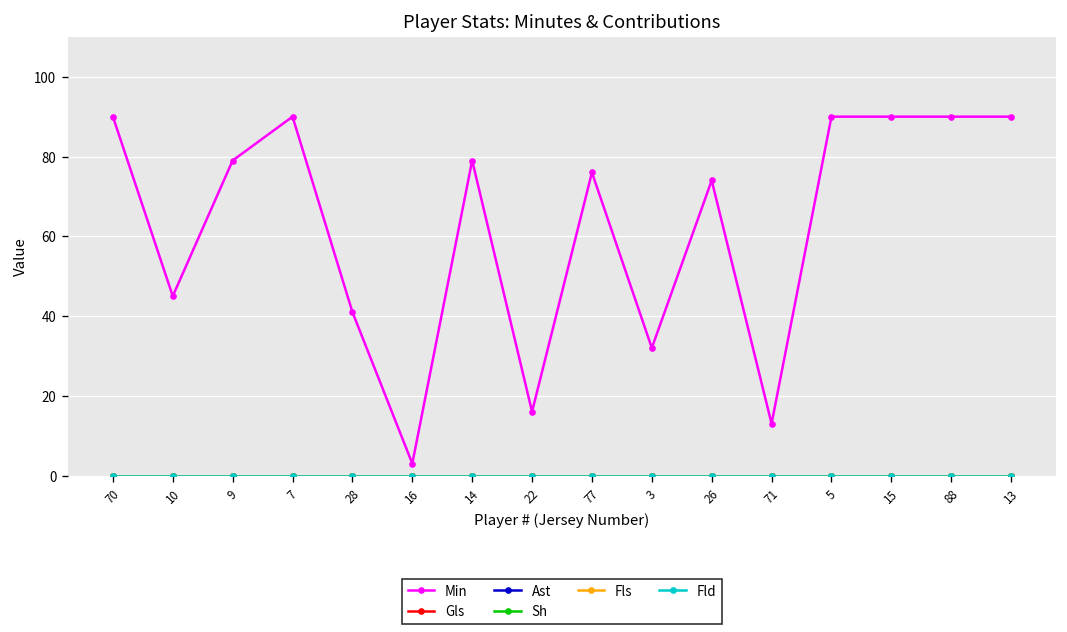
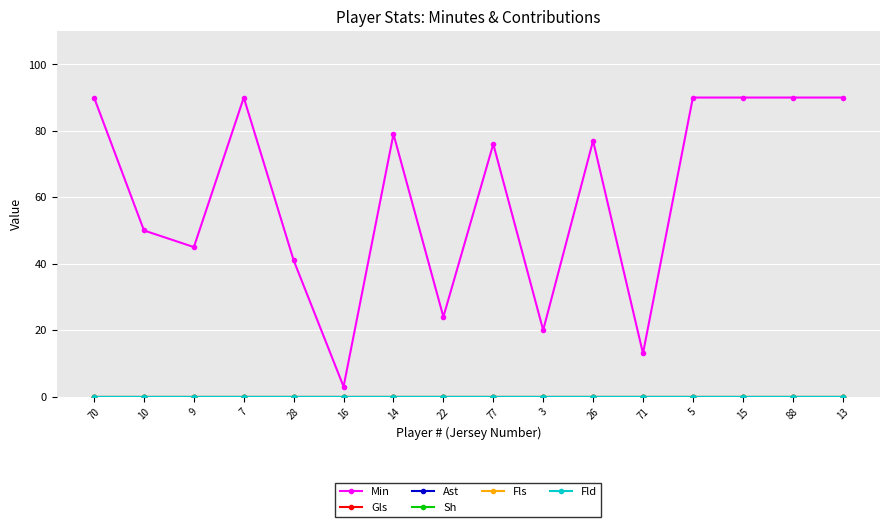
  {
    "Min": {
      "70": 90,
-     "10": 45,
-     "9": 79,
+     "10": 50,
+     "9": 45,
      "7": 90,
      "28": 41,
      "16": 3,
      "14": 79,
-     "22": 16,
+     "22": 24,
      "77": 76,
-     "3": 32,
-     "26": 74,
+     "3": 20,
+     "26": 77,
      "71": 13,
      "5": 90,
      "15": 90,
      "88": 90,
      "13": 90
    },
    "Fld": {
      "70": 0,
      "10": 0,
      "9": 0,
      "7": 0,
      "28": 0,
      "16": 0,
      "14": 0,
      "22": 0,
      "77": 0,
      "3": 0,
      "26": 0,
      "71": 0,
      "5": 0,
      "15": 0,
      "88": 0,
      "13": 0
    }
  }
